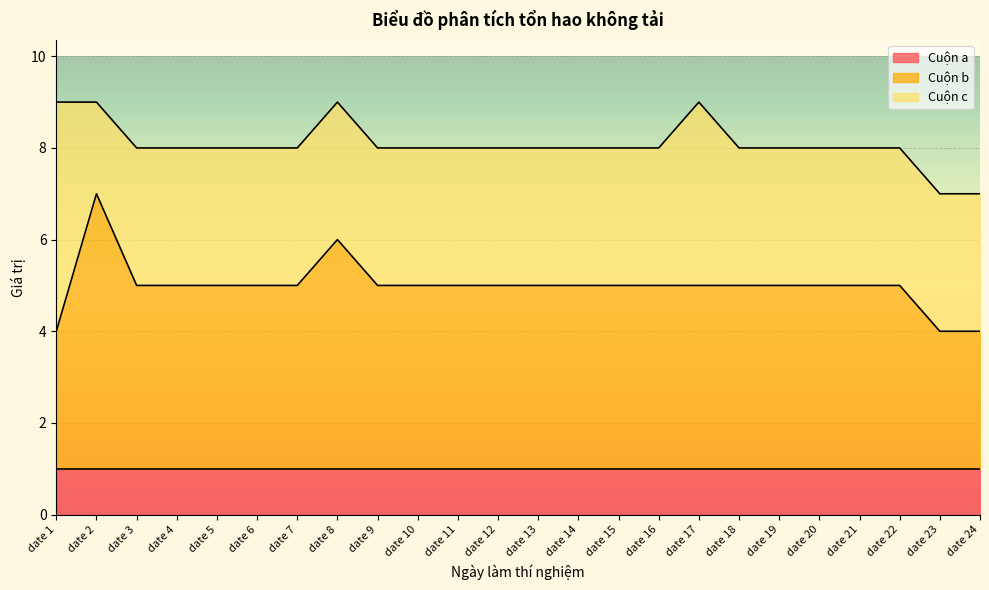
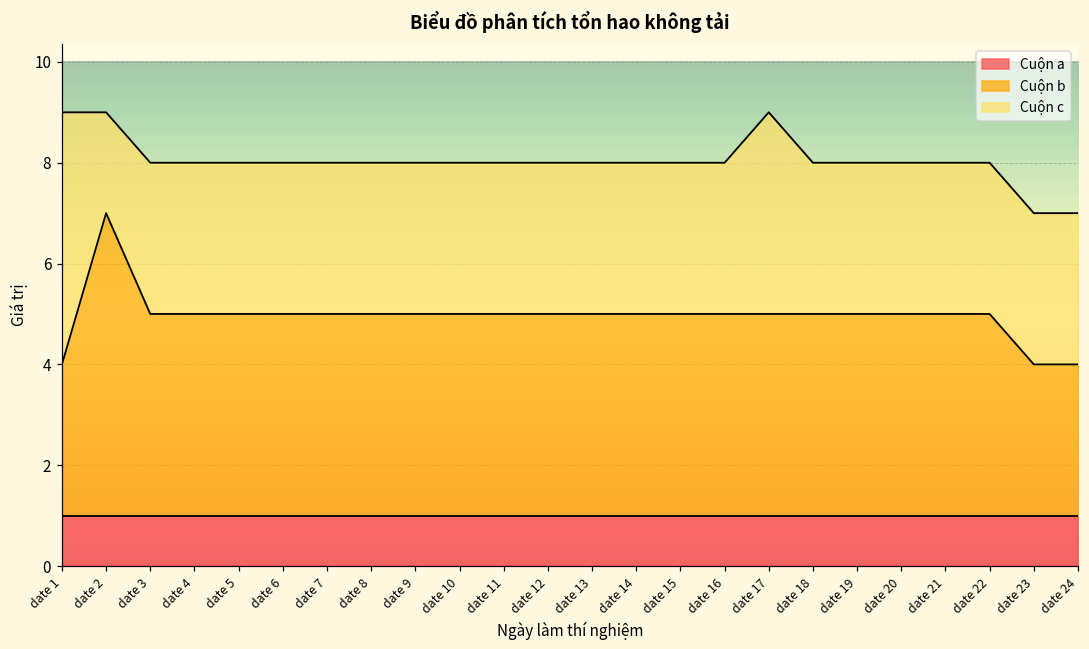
  {
    "Cuộn a": {
      "date 1": 1.0,
      "date 2": 1.0,
      "date 3": 1.0,
      "date 4": 1.0,
      "date 5": 1.0,
      "date 6": 1.0,
      "date 7": 1.0,
      "date 8": 1.0,
      "date 9": 1.0,
      "date 10": 1.0,
      "date 11": 1.0,
      "date 12": 1.0,
      "date 13": 1.0,
      "date 14": 1.0,
      "date 15": 1.0,
      "date 16": 1.0,
      "date 17": 1.0,
      "date 18": 1.0,
      "date 19": 1.0,
      "date 20": 1.0,
      "date 21": 1.0,
      "date 22": 1.0,
      "date 23": 1.0,
      "date 24": 1.0
    },
    "Cuộn b": {
      "date 1": 4.0,
      "date 2": 7.0,
      "date 3": 5.0,
      "date 4": 5.0,
      "date 5": 5.0,
      "date 6": 5.0,
      "date 7": 5.0,
-     "date 8": 6.0,
+     "date 8": 5.0,
      "date 9": 5.0,
      "date 10": 5.0,
      "date 11": 5.0,
      "date 12": 5.0,
      "date 13": 5.0,
      "date 14": 5.0,
      "date 15": 5.0,
      "date 16": 5.0,
      "date 17": 5.0,
      "date 18": 5.0,
      "date 19": 5.0,
      "date 20": 5.0,
      "date 21": 5.0,
      "date 22": 5.0,
      "date 23": 4.0,
      "date 24": 4.0
    },
    "Cuộn c": {
      "date 1": 9.0,
      "date 2": 9.0,
      "date 3": 8.0,
      "date 4": 8.0,
      "date 5": 8.0,
      "date 6": 8.0,
      "date 7": 8.0,
      "date 8": 3.0,
      "date 9": 8.0,
      "date 10": 8.0,
      "date 11": 8.0,
      "date 12": 8.0,
      "date 13": 8.0,
      "date 14": 8.0,
      "date 15": 8.0,
      "date 16": 8.0,
      "date 17": 9.0,
      "date 18": 8.0,
      "date 19": 8.0,
      "date 20": 8.0,
      "date 21": 8.0,
      "date 22": 8.0,
      "date 23": 7.0,
      "date 24": 7.0
    }
  }
